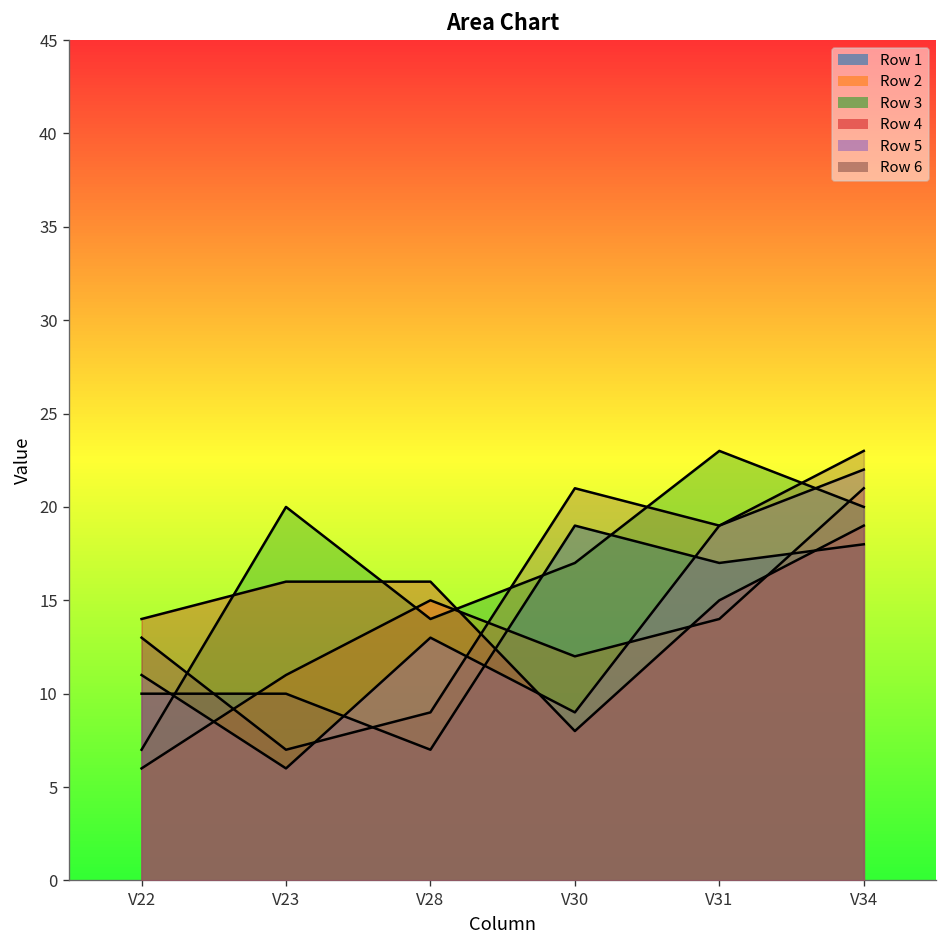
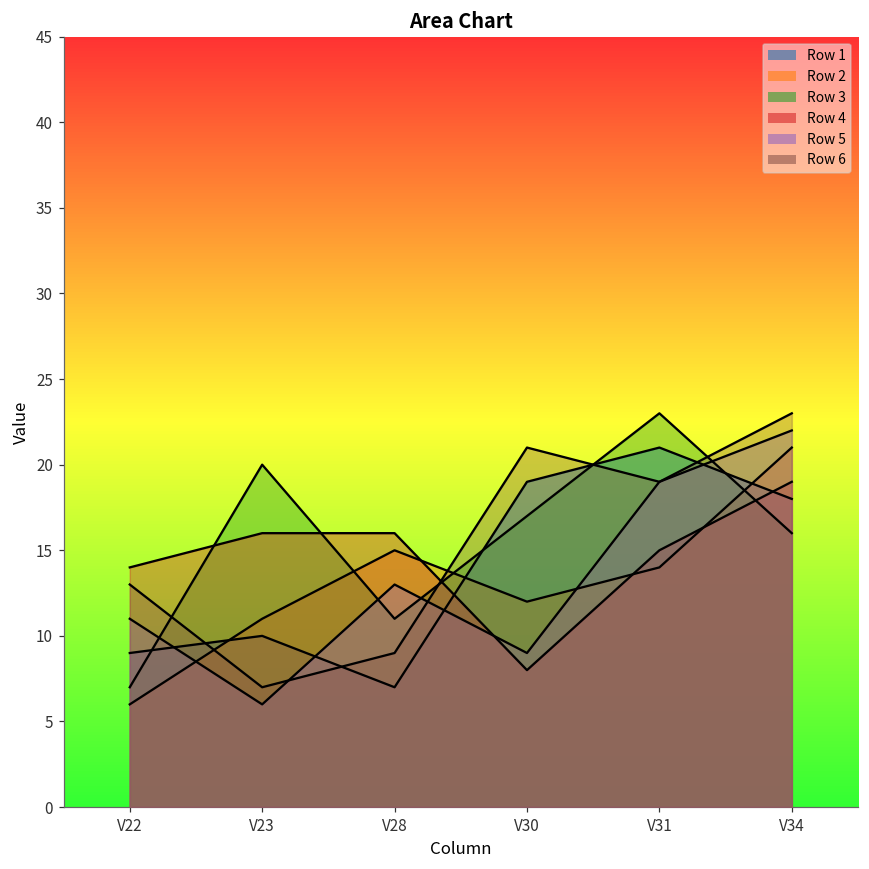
  {
    "Row 1": {
-     "V22": 10,
+     "V22": 9,
      "V23": 10,
      "V28": 7,
      "V30": 19,
-     "V31": 17,
+     "V31": 21,
      "V34": 18
    },
    "Row 3": {
      "V22": 7,
      "V23": 20,
-     "V28": 14,
+     "V28": 11,
      "V30": 17,
      "V31": 23,
-     "V34": 20
+     "V34": 16
    }
  }
